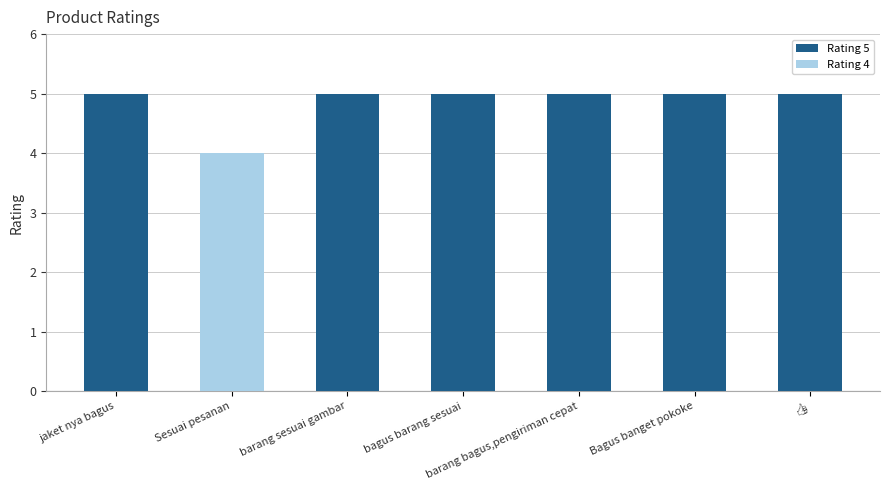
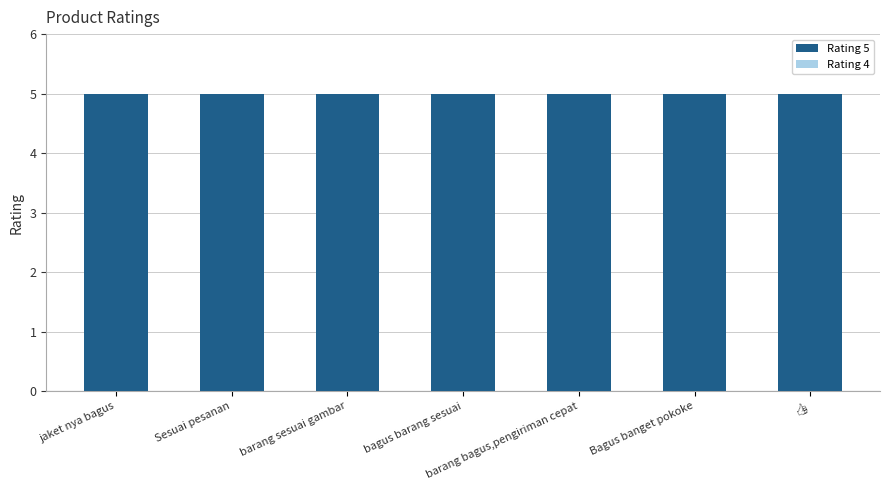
  {
    "jaket nya bagus": 5,
-   "Sesuai pesanan": 4,
+   "Sesuai pesanan": 5,
    "barang sesuai gambar": 5,
    "bagus barang sesuai": 5,
    "barang bagus,pengiriman cepat": 5,
    "Bagus banget pokoke": 5,
    "👍": 5
  }
